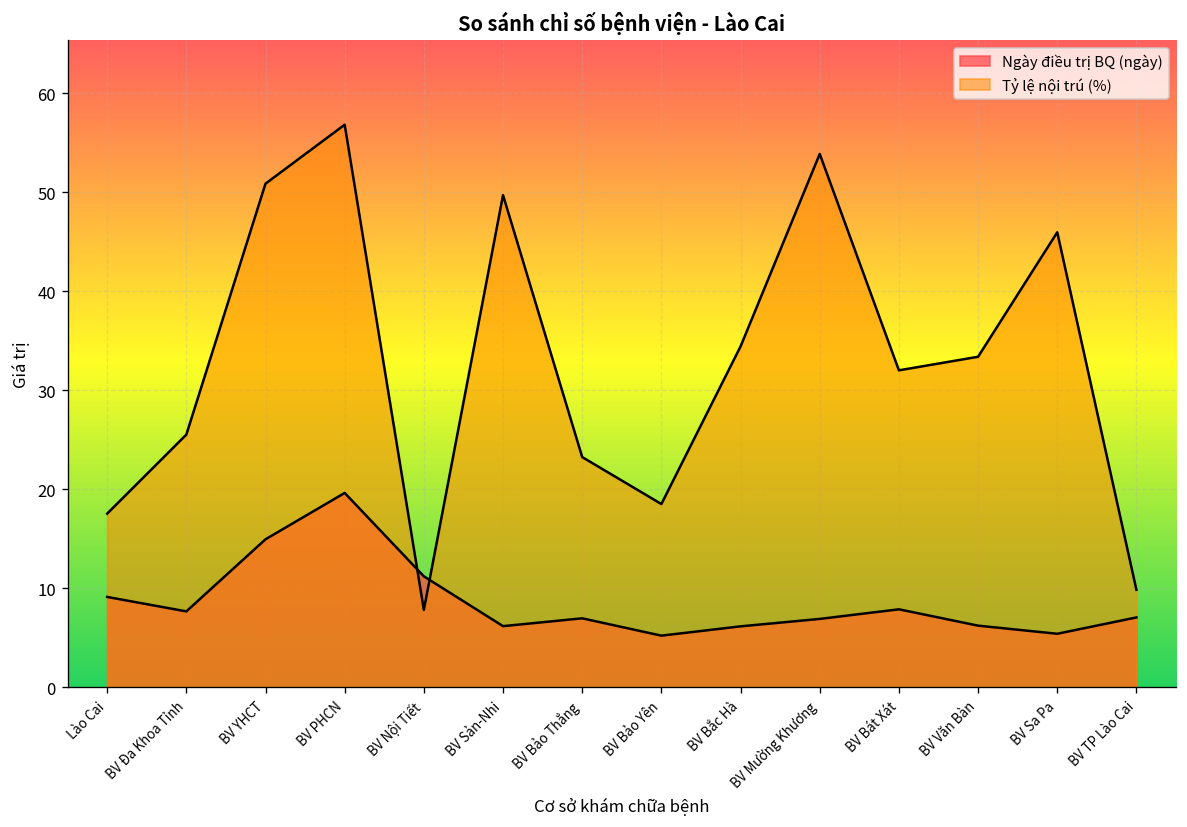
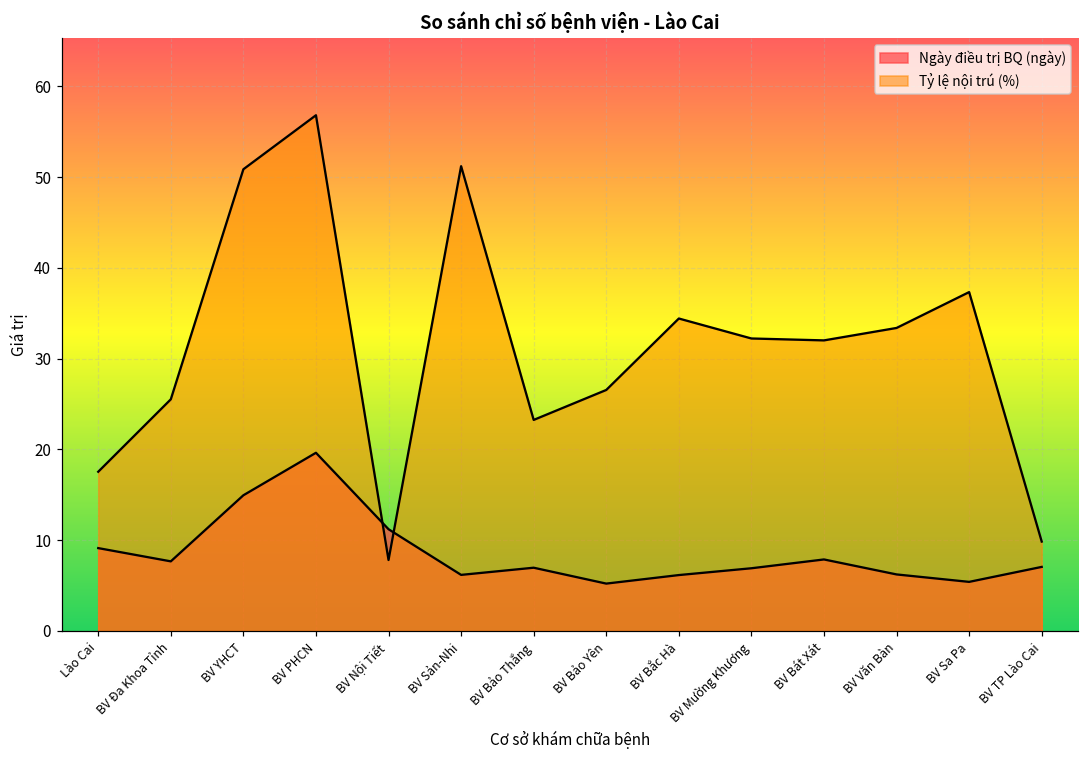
  {
    "Ngày điều trị BQ (ngày)": {
      "Lào Cai": 9,
      "BV Đa Khoa Tỉnh": 8,
      "BV YHCT": 15,
      "BV PHCN": 20,
      "BV Nội Tiết": 11,
      "BV Sản-Nhi": 6,
      "BV Bảo Thắng": 7,
      "BV Bảo Yên": 5,
      "BV Bắc Hà": 6,
      "BV Mường Khương": 7,
      "BV Bát Xát": 8,
      "BV Văn Bàn": 6,
      "BV Sa Pa": 5,
      "BV TP Lào Cai": 7
    },
    "Tỷ lệ nội trú (%)": {
      "Lào Cai": 18,
      "BV Đa Khoa Tỉnh": 26,
      "BV YHCT": 51,
      "BV PHCN": 57,
      "BV Nội Tiết": 8,
-     "BV Sản-Nhi": 50,
+     "BV Sản-Nhi": 51,
      "BV Bảo Thắng": 23,
-     "BV Bảo Yên": 19,
+     "BV Bảo Yên": 27,
      "BV Bắc Hà": 34,
-     "BV Mường Khương": 54,
+     "BV Mường Khương": 32,
      "BV Bát Xát": 32,
      "BV Văn Bàn": 33,
-     "BV Sa Pa": 46,
+     "BV Sa Pa": 37,
      "BV TP Lào Cai": 10
    }
  }
